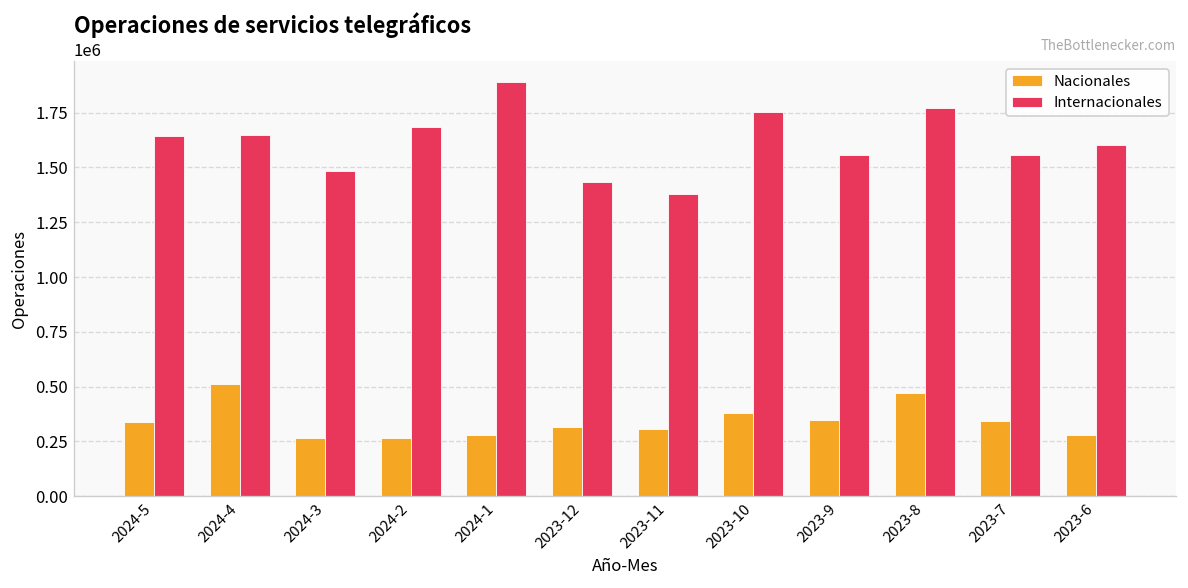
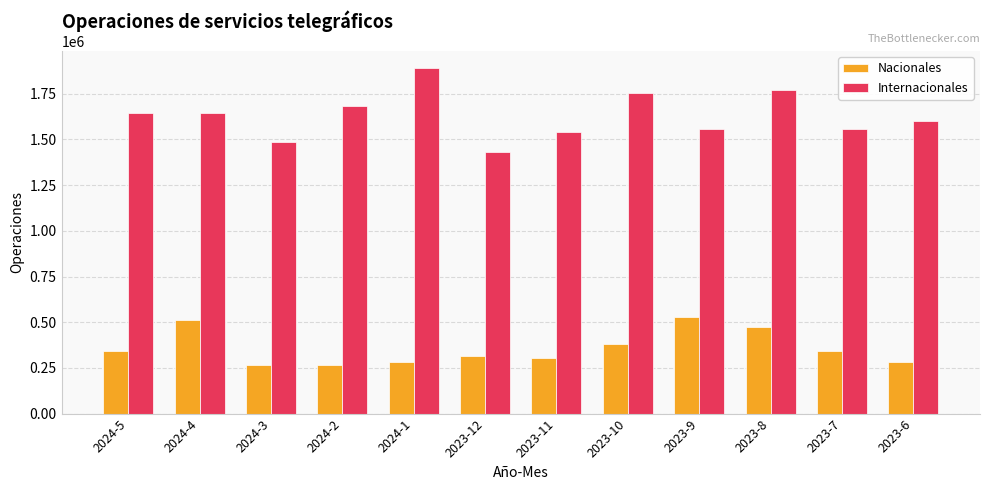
  {
    "Nacionales": {
      "2024-5": 340000,
      "2024-4": 510000,
      "2024-3": 260000,
      "2024-2": 260000,
      "2024-1": 280000,
      "2023-12": 320000,
      "2023-11": 300000,
      "2023-10": 380000,
-     "2023-9": 350000,
+     "2023-9": 530000,
      "2023-8": 470000,
      "2023-7": 340000,
      "2023-6": 280000
    },
    "Internacionales": {
      "2024-5": 1640000,
      "2024-4": 1650000,
      "2024-3": 1480000,
      "2024-2": 1680000,
      "2024-1": 1890000,
      "2023-12": 1430000,
-     "2023-11": 1380000,
+     "2023-11": 1540000,
      "2023-10": 1750000,
      "2023-9": 1560000,
      "2023-8": 1770000,
      "2023-7": 1560000,
      "2023-6": 1600000
    }
  }
